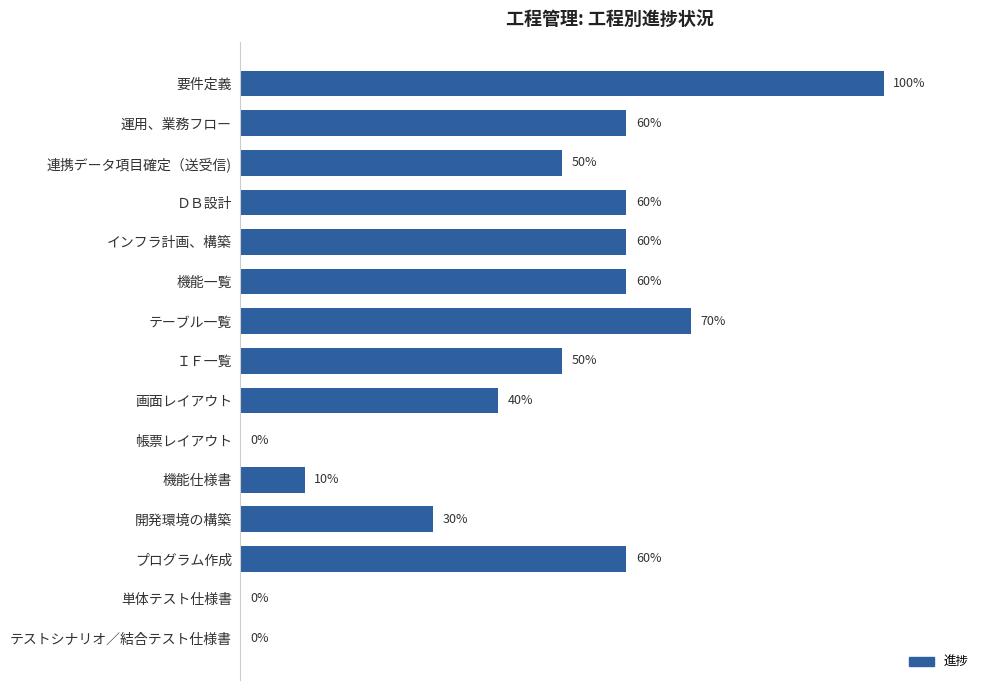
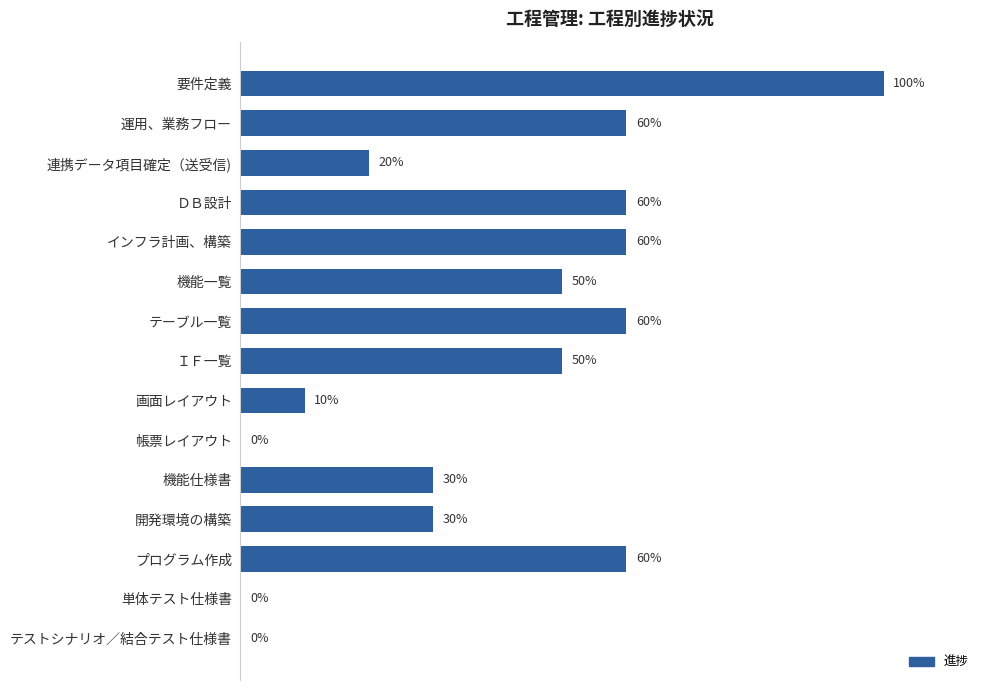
  {
    "要件定義": "100%",
    "運用、業務フロー": "60%",
-   "連携データ項目確定（送受信)": "50%",
+   "連携データ項目確定（送受信)": "20%",
    "ＤＢ設計": "60%",
    "インフラ計画、構築": "60%",
-   "機能一覧": "60%",
-   "テーブル一覧": "70%",
+   "機能一覧": "50%",
+   "テーブル一覧": "60%",
    "ＩＦ一覧": "50%",
-   "画面レイアウト": "40%",
+   "画面レイアウト": "10%",
    "帳票レイアウト": "0%",
-   "機能仕様書": "10%",
+   "機能仕様書": "30%",
    "開発環境の構築": "30%",
    "プログラム作成": "60%",
    "単体テスト仕様書": "0%",
    "テストシナリオ／結合テスト仕様書": "0%"
  }
